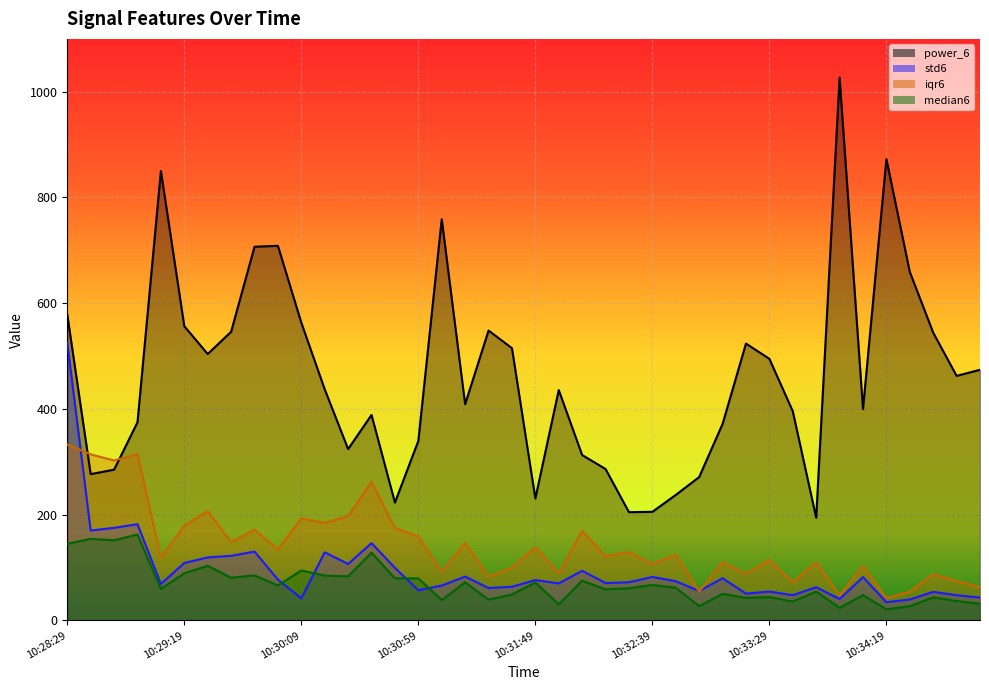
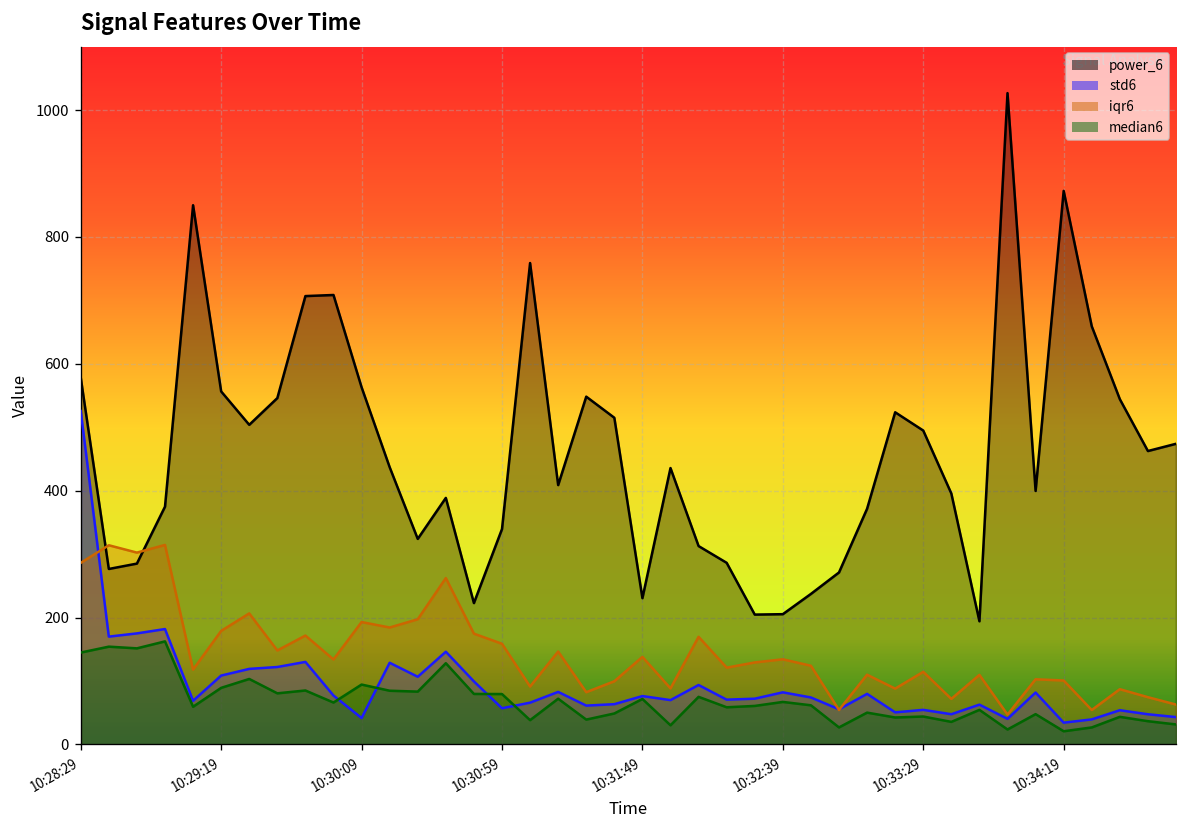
  {
    "std6": {
      "10:28:29": 530,
      "10:29:19": 110,
      "10:30:09": 40,
      "10:30:59": 60,
      "10:32:39": 80,
      "10:33:29": 50,
      "10:34:19": 30
    },
    "iqr6": {
-     "10:28:29": 330,
+     "10:28:29": 290,
      "10:29:19": 180,
      "10:30:09": 190,
      "10:30:59": 160,
      "10:31:49": 140,
-     "10:32:39": 110,
+     "10:32:39": 130,
      "10:33:29": 110,
-     "10:34:19": 40
+     "10:34:19": 100
    }
  }
